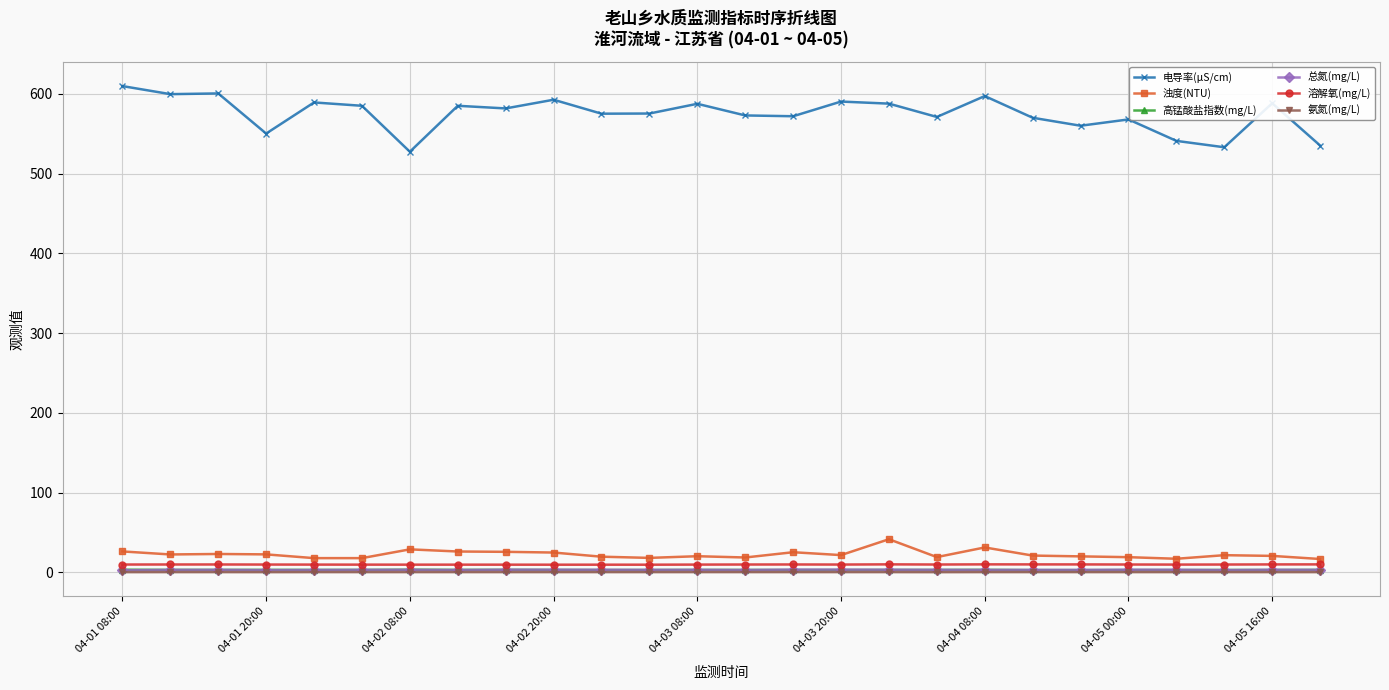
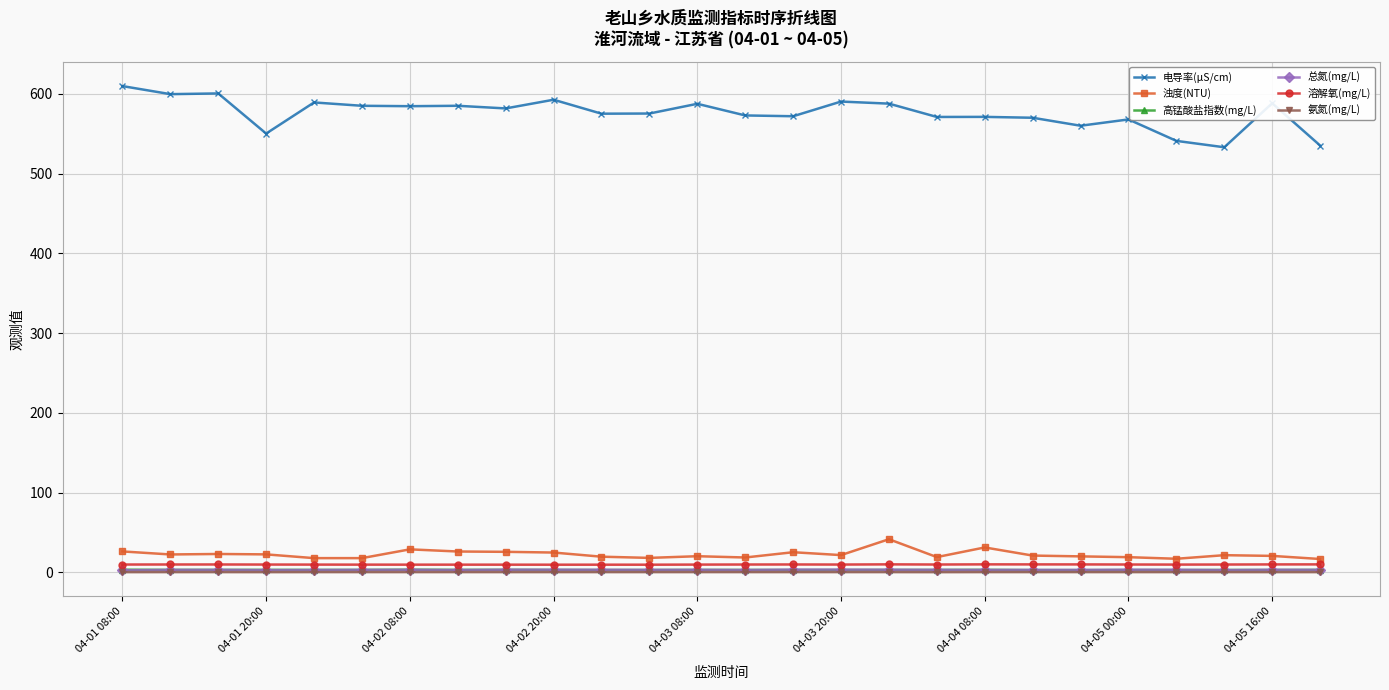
  {
    "电导率(μS/cm)": {
      "04-01 08:00": 610,
      "04-01 20:00": 550,
-     "04-02 08:00": 530,
+     "04-02 08:00": 580,
      "04-02 20:00": 590,
      "04-03 08:00": 590,
      "04-03 20:00": 590,
-     "04-04 08:00": 600,
+     "04-04 08:00": 570,
      "04-05 00:00": 570
    }
  }
